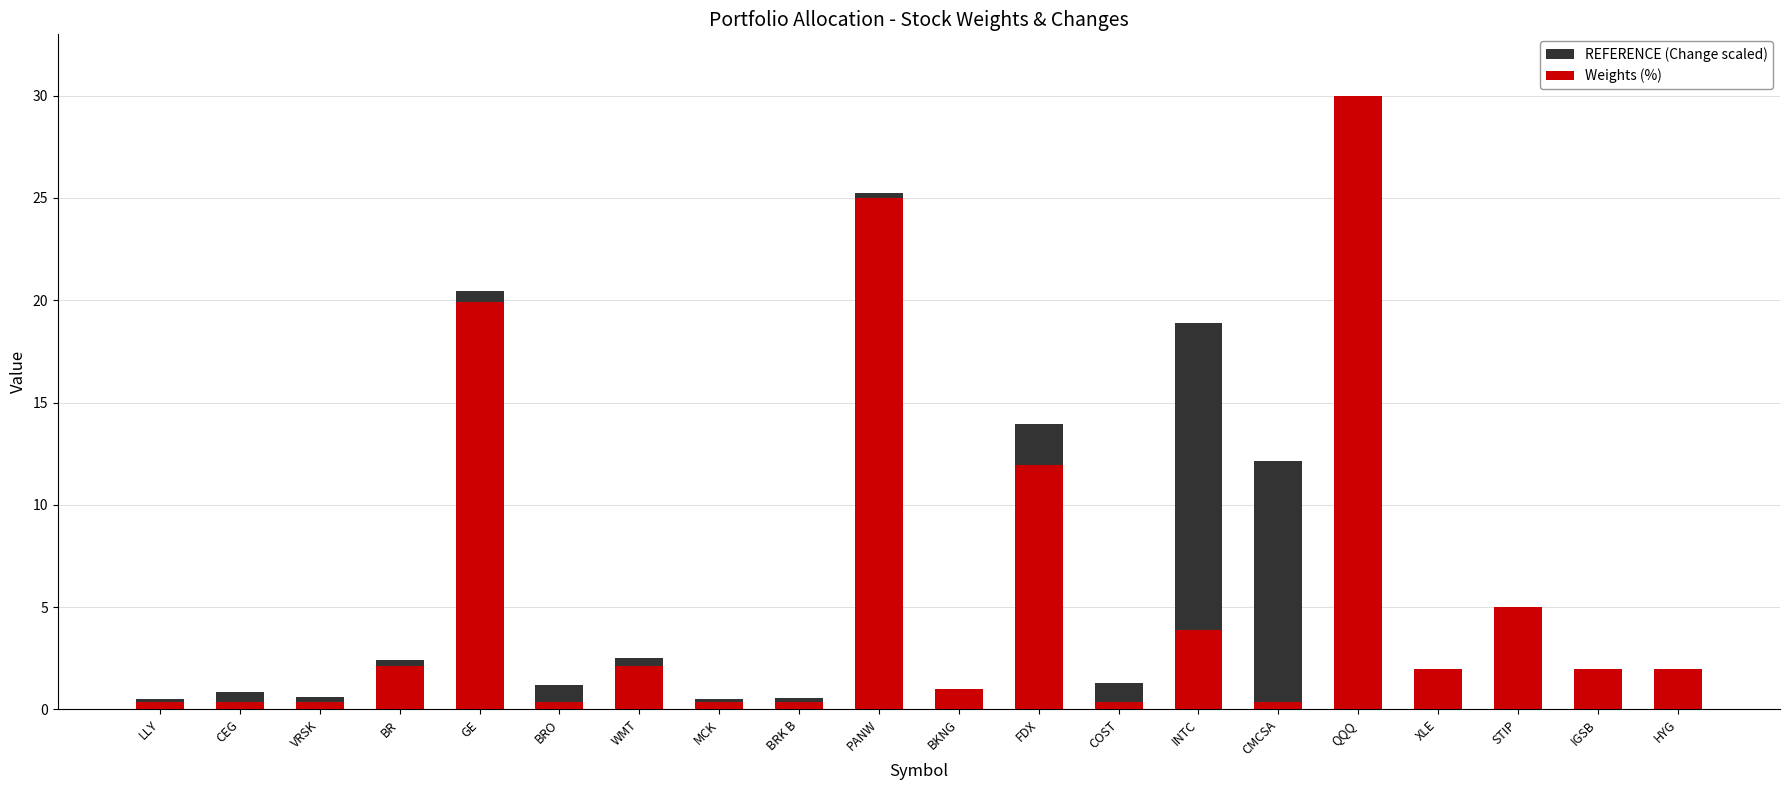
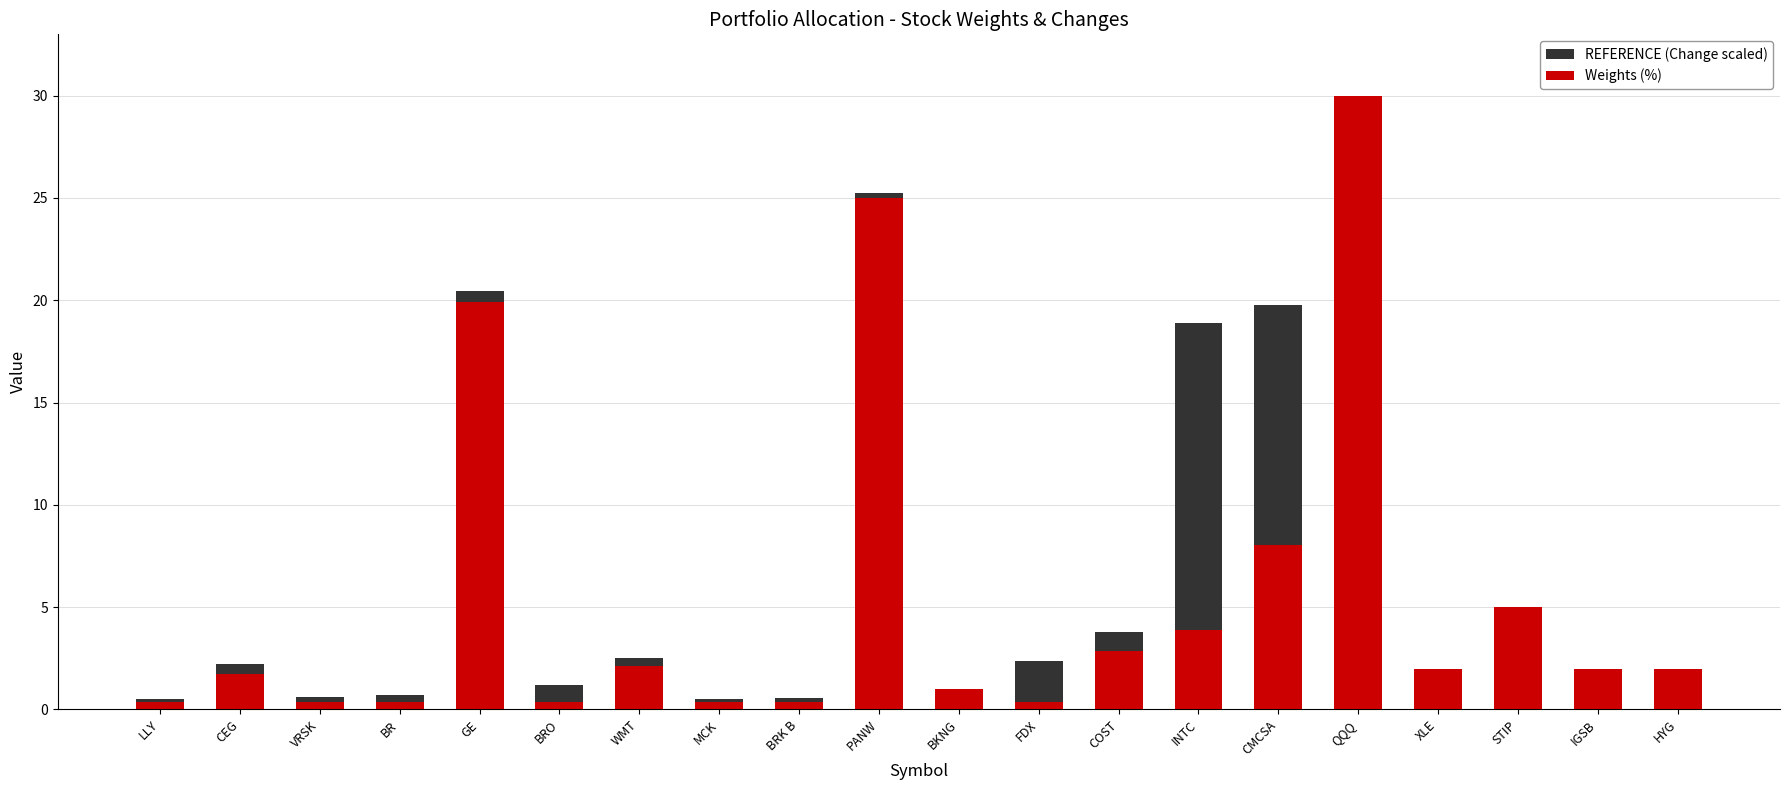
  {
    "Weights (%)": {
      "LLY": 0.4,
-     "CEG": 0.4,
+     "CEG": 1.7,
      "VRSK": 0.4,
-     "BR": 2.1,
+     "BR": 0.4,
      "GE": 19.9,
      "BRO": 0.4,
      "WMT": 2.1,
      "MCK": 0.4,
      "BRK B": 0.4,
      "PANW": 25.0,
      "BKNG": 1.0,
-     "FDX": 12.0,
-     "COST": 0.4,
+     "FDX": 0.4,
+     "COST": 2.9,
      "INTC": 3.9,
-     "CMCSA": 0.4,
+     "CMCSA": 8.0,
      "QQQ": 30.0,
      "XLE": 2.0,
      "STIP": 5.0,
      "IGSB": 2.0,
      "HYG": 2.0
    }
  }
